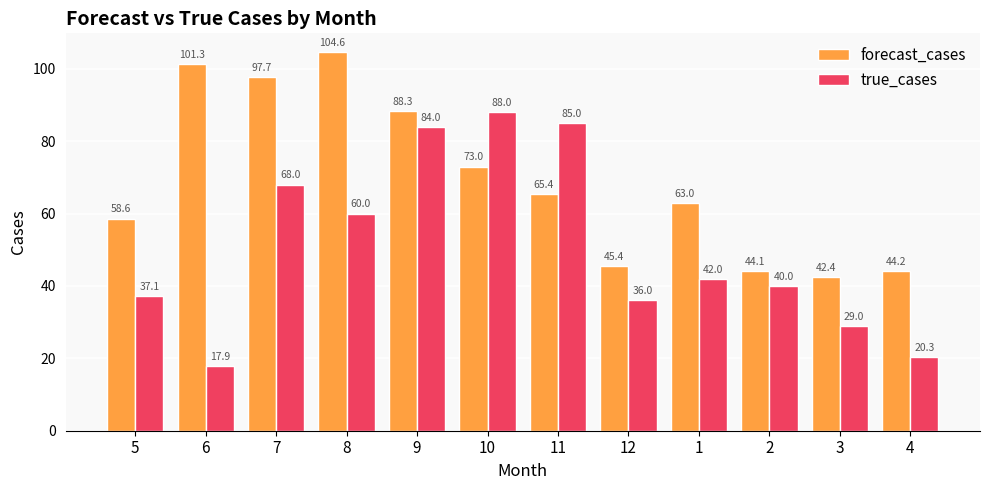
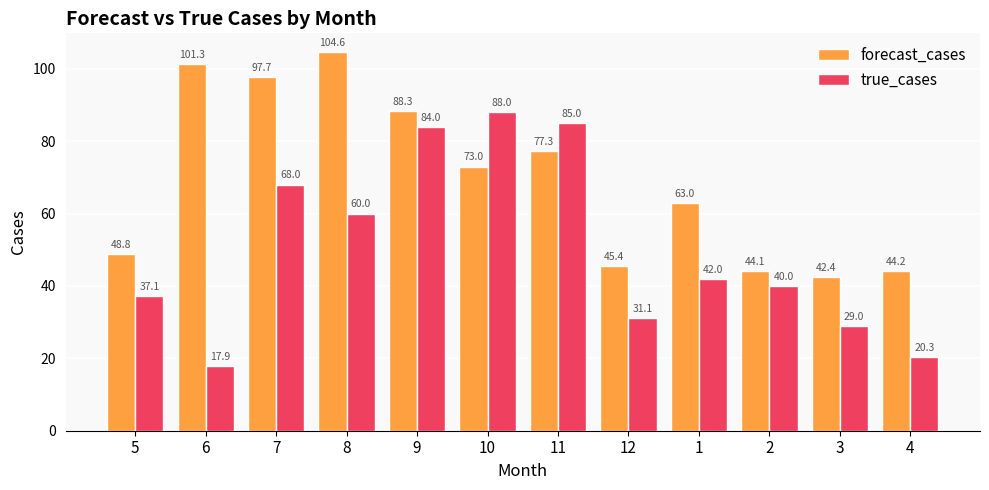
  {
    "forecast_cases": {
-     "5": 58.6,
+     "5": 48.8,
      "6": 101.3,
      "7": 97.7,
      "8": 104.6,
      "9": 88.3,
      "10": 73.0,
-     "11": 65.4,
+     "11": 77.3,
      "12": 45.4,
      "1": 63.0,
      "2": 44.1,
      "3": 42.4,
      "4": 44.2
    },
    "true_cases": {
      "5": 37.1,
      "6": 17.9,
      "7": 68.0,
      "8": 60.0,
      "9": 84.0,
      "10": 88.0,
      "11": 85.0,
-     "12": 36.0,
+     "12": 31.1,
      "1": 42.0,
      "2": 40.0,
      "3": 29.0,
      "4": 20.3
    }
  }
